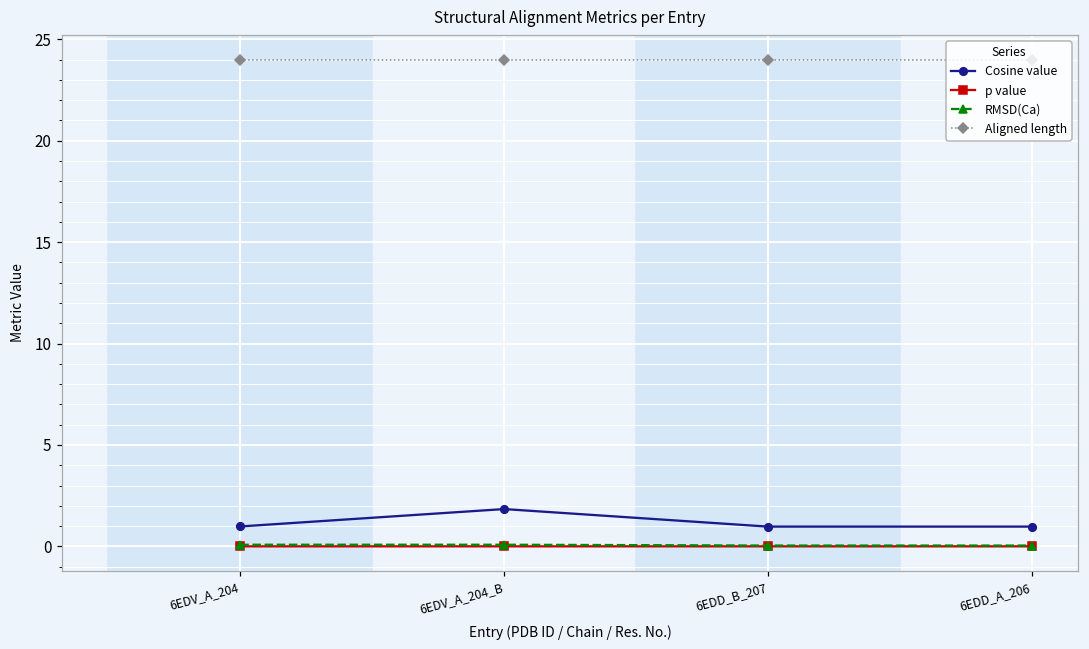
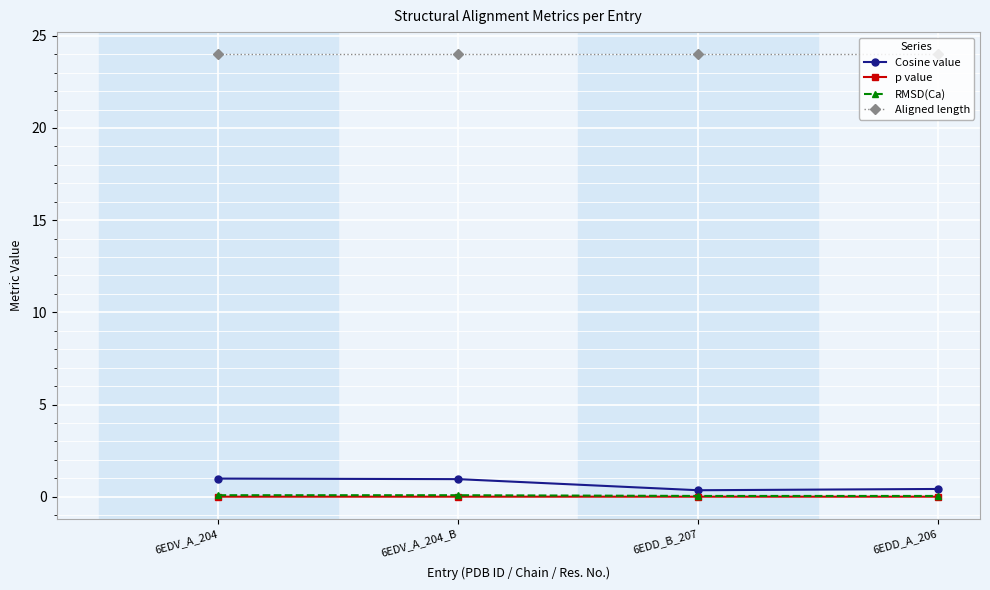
  {
    "Cosine value": {
      "6EDV_A_204": 1.0,
-     "6EDV_A_204_B": 1.8,
-     "6EDD_B_207": 1.0,
-     "6EDD_A_206": 1.0
+     "6EDV_A_204_B": 1.0,
+     "6EDD_B_207": 0.4,
+     "6EDD_A_206": 0.4
    },
    "Aligned length": {
      "6EDV_A_204": 24.0,
      "6EDV_A_204_B": 24.0,
      "6EDD_B_207": 24.0
    }
  }
